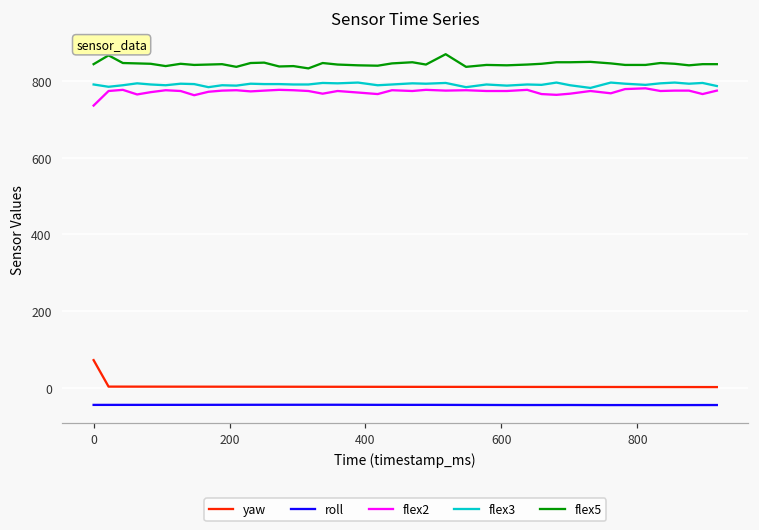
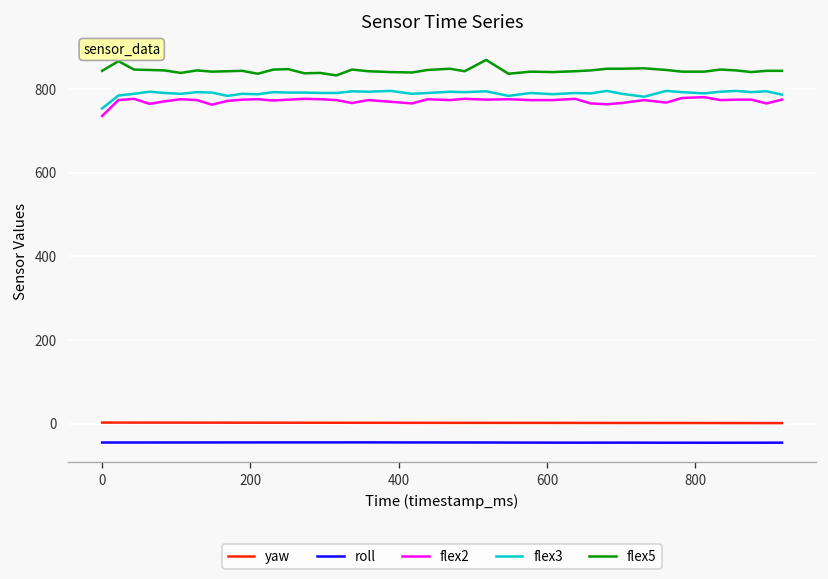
  {
    "yaw": {
-     "0": 70
+     "0": 0
    },
    "roll": {
      "0": -40
    },
    "flex2": {
      "0": 740
    },
    "flex3": {
-     "0": 790
+     "0": 750
    },
    "flex5": {
      "0": 840
    }
  }
